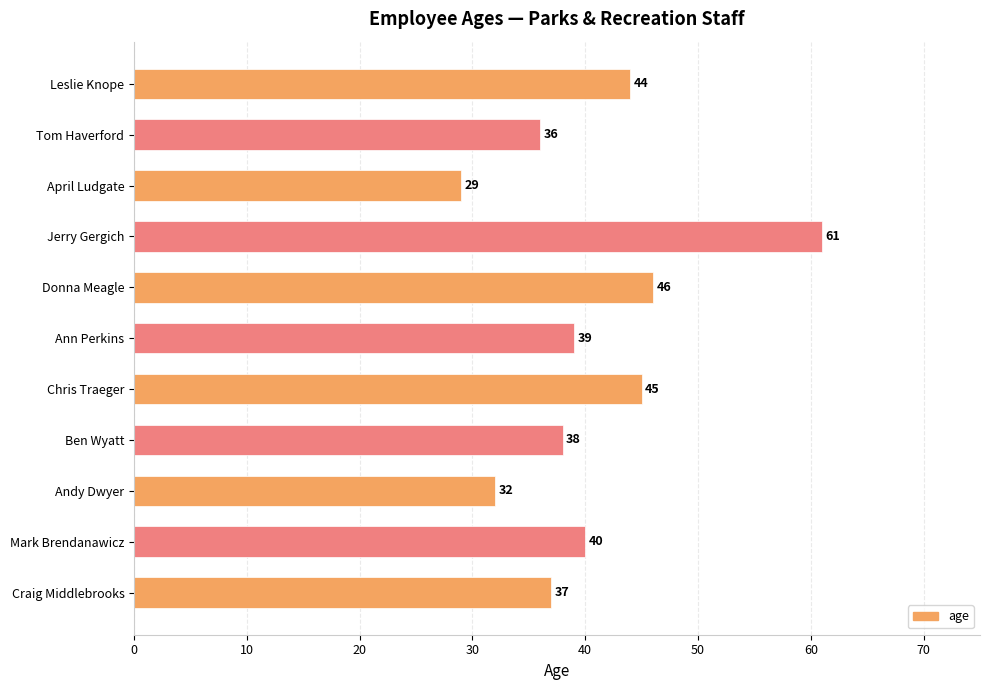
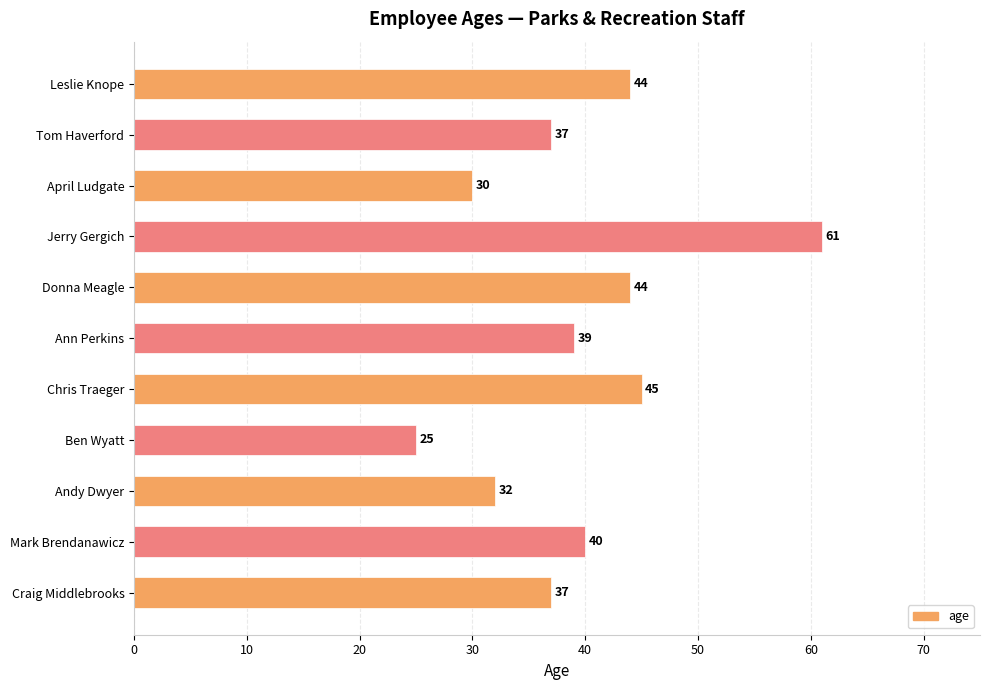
  {
    "Leslie Knope": 44,
-   "Tom Haverford": 36,
-   "April Ludgate": 29,
+   "Tom Haverford": 37,
+   "April Ludgate": 30,
    "Jerry Gergich": 61,
-   "Donna Meagle": 46,
+   "Donna Meagle": 44,
    "Ann Perkins": 39,
    "Chris Traeger": 45,
-   "Ben Wyatt": 38,
+   "Ben Wyatt": 25,
    "Andy Dwyer": 32,
    "Mark Brendanawicz": 40,
    "Craig Middlebrooks": 37
  }
